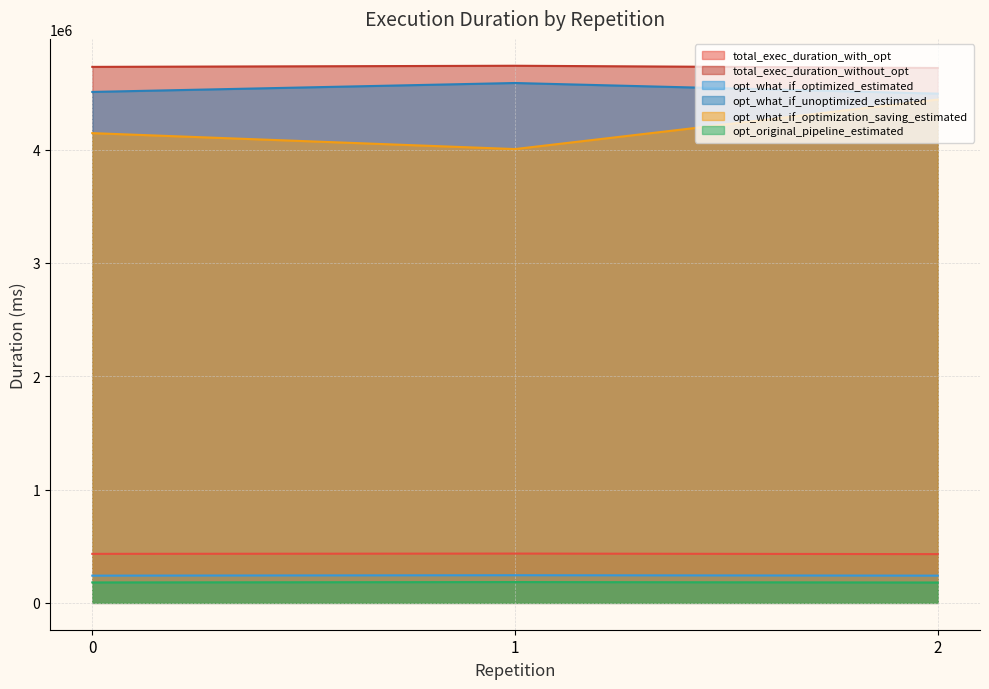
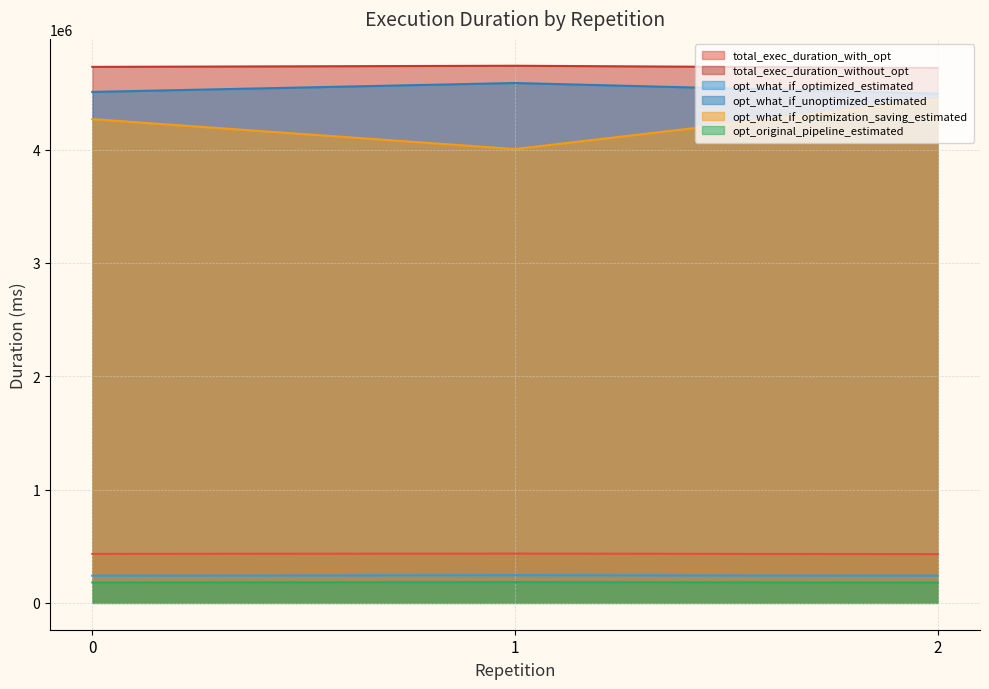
  {
    "opt_what_if_optimization_saving_estimated": {
-     "0": 4150000,
+     "0": 4270000,
      "1": 4010000
    },
    "opt_original_pipeline_estimated": {
      "0": 180000,
      "1": 180000,
      "2": 180000
    }
  }
